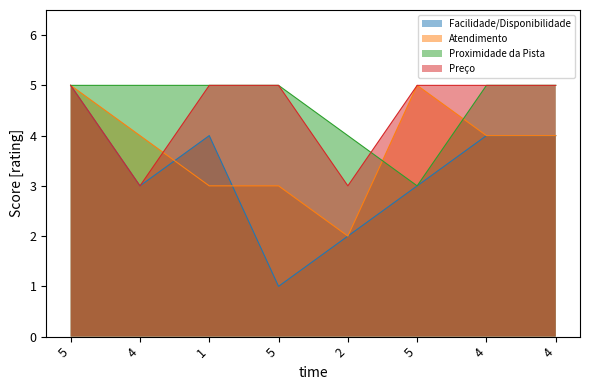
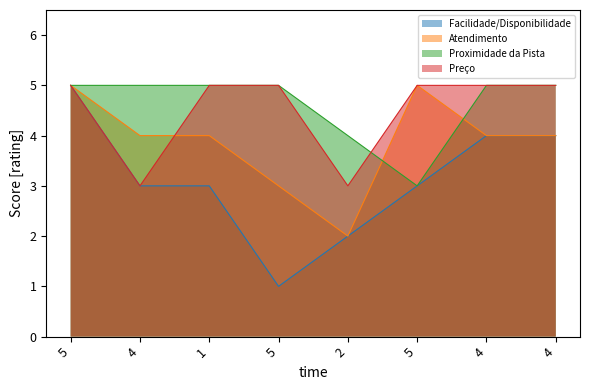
  {
    "Facilidade/Disponibilidade": {
-     "1": 4
+     "1": 3
    },
    "Atendimento": {
-     "1": 3
+     "1": 4
    },
    "Proximidade da Pista": {
      "2": 4
    },
    "Preço": {
      "2": 3
    }
  }
